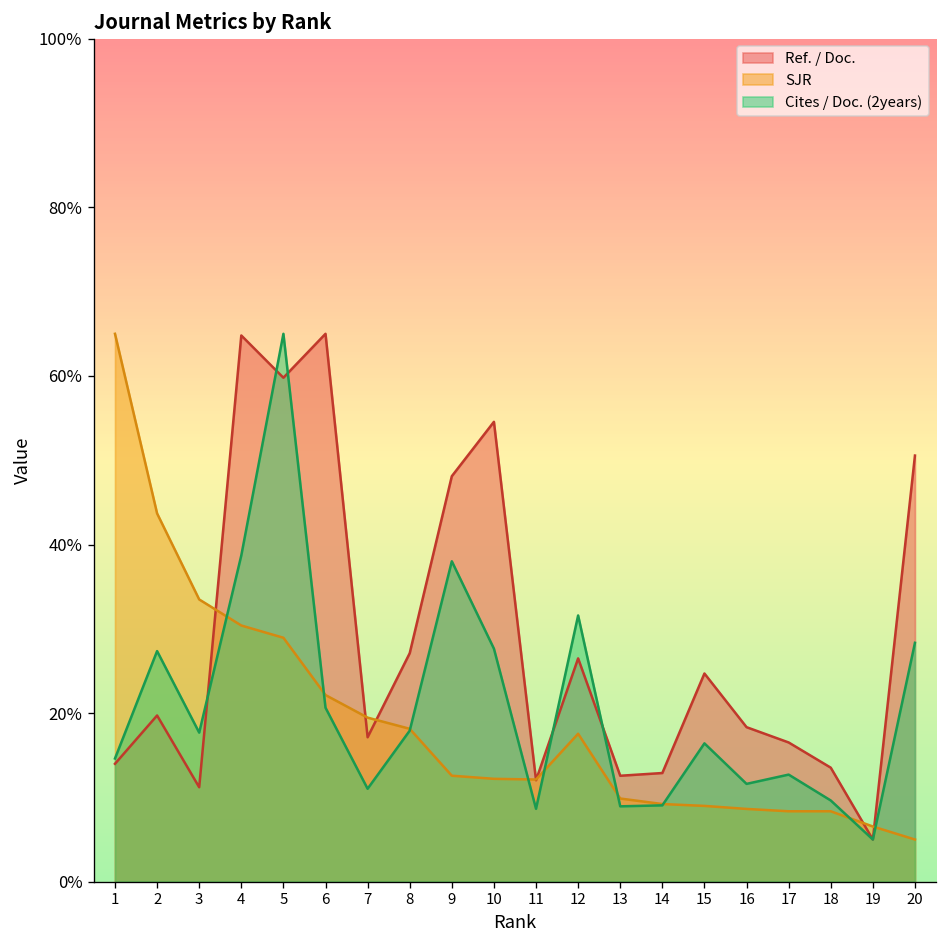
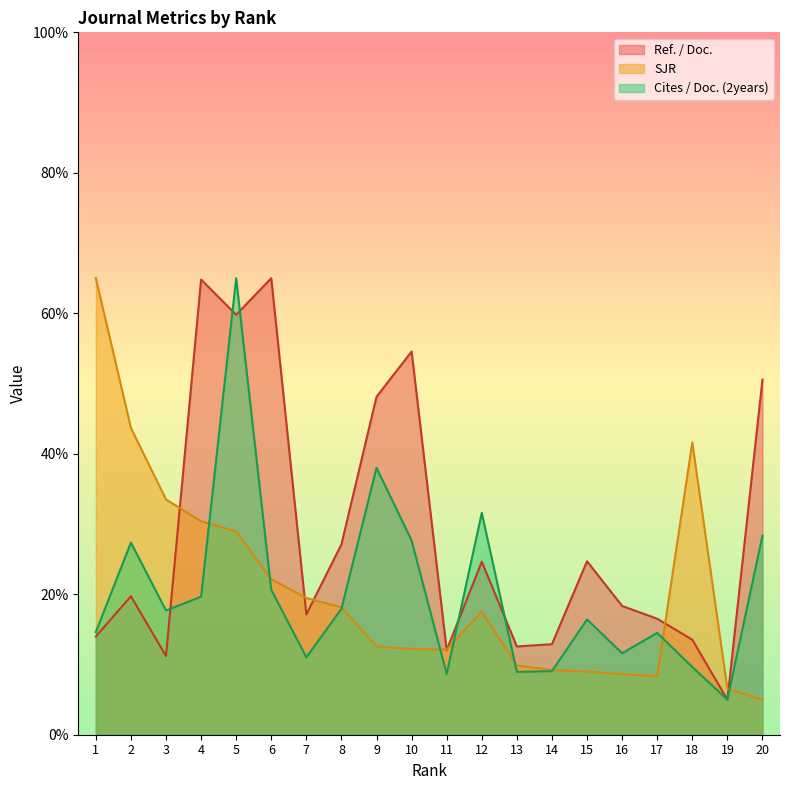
  {
    "Ref. / Doc.": {
      "1": "14%",
      "2": "20%",
      "3": "11%",
      "4": "65%",
      "5": "60%",
      "6": "65%",
      "7": "17%",
      "8": "27%",
      "9": "48%",
      "10": "55%",
-     "12": "26%",
+     "12": "25%",
      "13": "13%",
      "14": "13%",
      "15": "25%",
      "16": "18%",
      "17": "17%",
      "18": "14%",
      "20": "51%"
    },
    "SJR": {
      "1": "65%",
      "2": "44%",
      "3": "33%",
      "4": "30%",
      "5": "29%",
      "6": "22%",
      "7": "19%",
      "9": "13%",
      "10": "12%",
      "12": "18%",
      "13": "10%",
      "15": "9%",
      "16": "9%",
      "17": "8%",
-     "18": "8%",
+     "18": "42%",
      "19": "7%",
      "20": "5%"
    },
    "Cites / Doc. (2years)": {
      "1": "15%",
      "2": "27%",
      "3": "18%",
-     "4": "39%",
+     "4": "20%",
      "5": "65%",
      "6": "21%",
      "7": "11%",
      "9": "38%",
      "10": "28%",
      "11": "9%",
      "12": "32%",
      "13": "9%",
      "15": "16%",
      "16": "12%",
-     "17": "13%",
+     "17": "14%",
      "18": "10%",
      "20": "28%"
    }
  }
